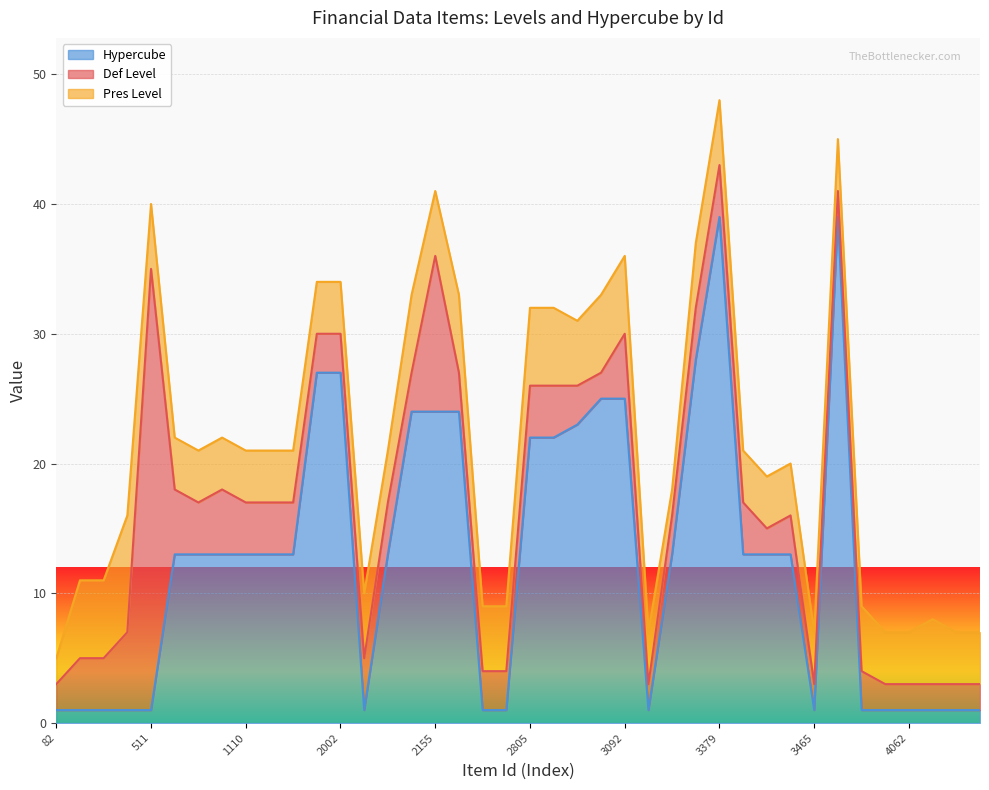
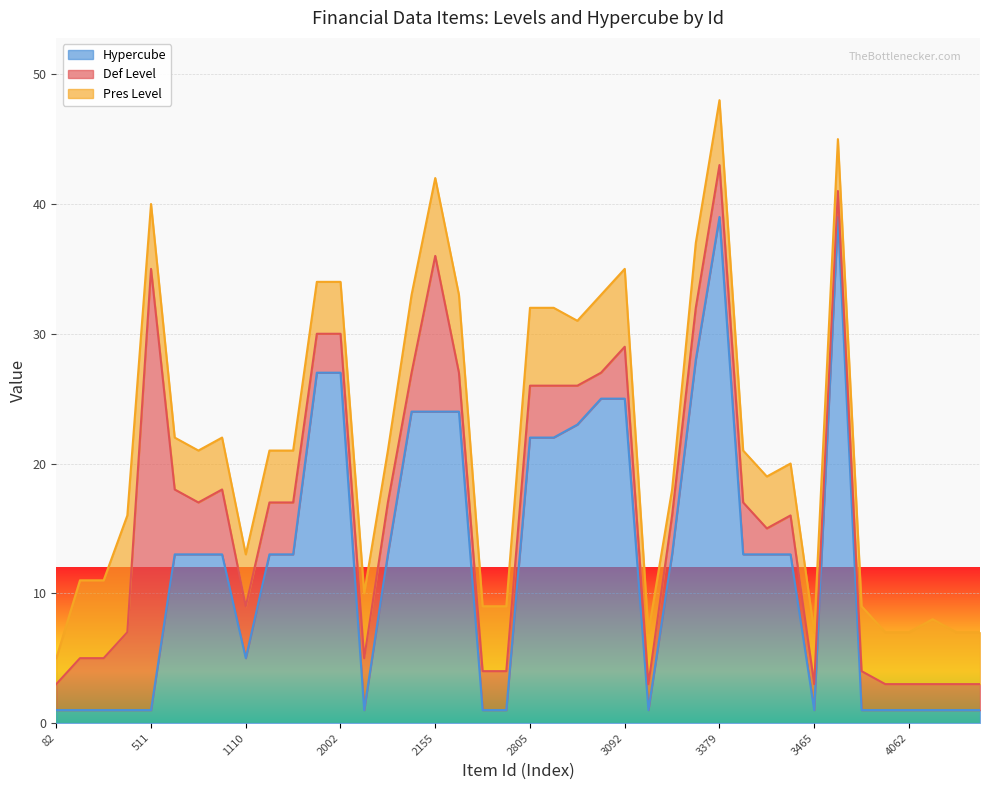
  {
    "Hypercube": {
      "82": 1,
      "511": 1,
-     "1110": 13,
+     "1110": 5,
      "2002": 27,
      "2155": 24,
      "2805": 22,
      "3092": 25,
      "3379": 39,
      "3465": 1,
      "4062": 1
    },
    "Def Level": {
      "82": 2,
      "511": 34,
      "1110": 4,
      "2002": 3,
      "2155": 12,
      "2805": 4,
-     "3092": 5,
+     "3092": 4,
      "3379": 4,
      "3465": 2,
      "4062": 2
    },
    "Pres Level": {
      "82": 2,
      "511": 5,
      "1110": 4,
      "2002": 4,
-     "2155": 5,
+     "2155": 6,
      "2805": 6,
      "3092": 6,
      "3379": 5,
      "3465": 4,
      "4062": 4
    }
  }
